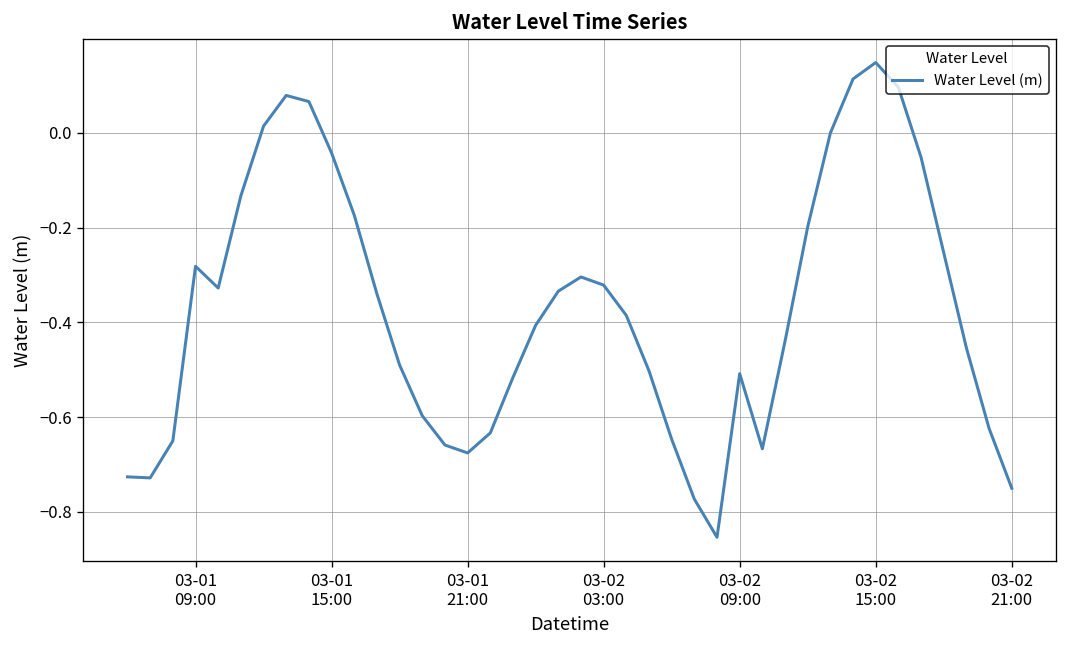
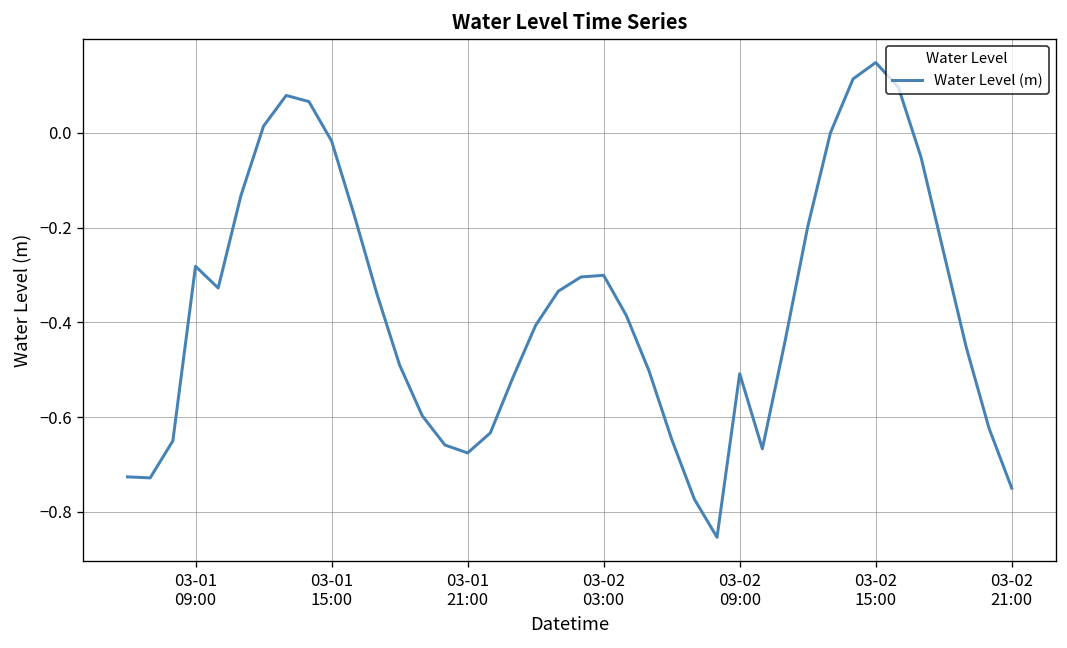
  {
    "03-01 09:00": -0.28,
-   "03-01 15:00": -0.04,
+   "03-01 15:00": -0.02,
    "03-01 21:00": -0.68,
-   "03-02 03:00": -0.32,
+   "03-02 03:00": -0.30,
    "03-02 09:00": -0.51,
    "03-02 15:00": 0.15,
    "03-02 21:00": -0.75
  }
